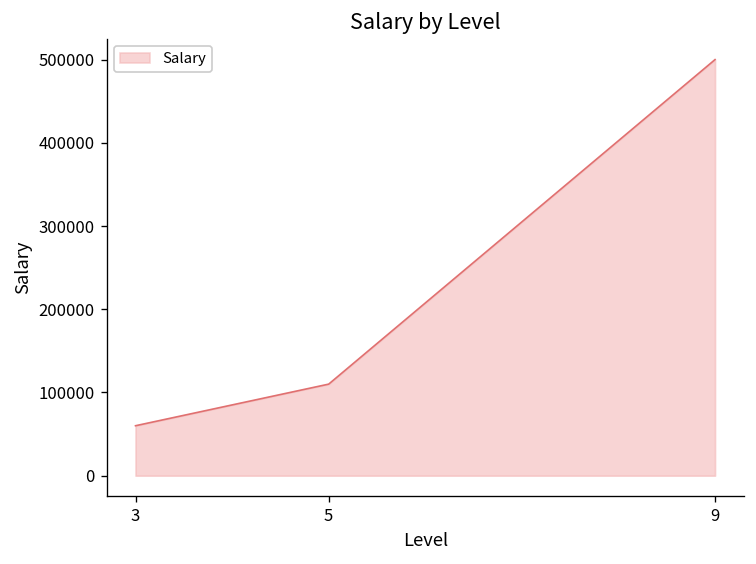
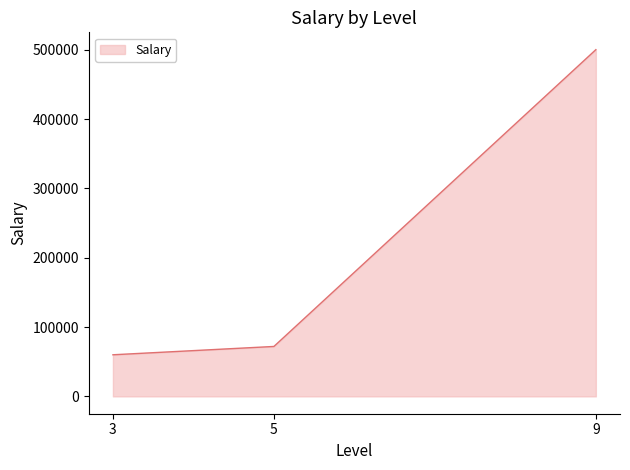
  {
    "3": 60000,
-   "5": 110000,
+   "5": 70000,
    "9": 500000
  }
